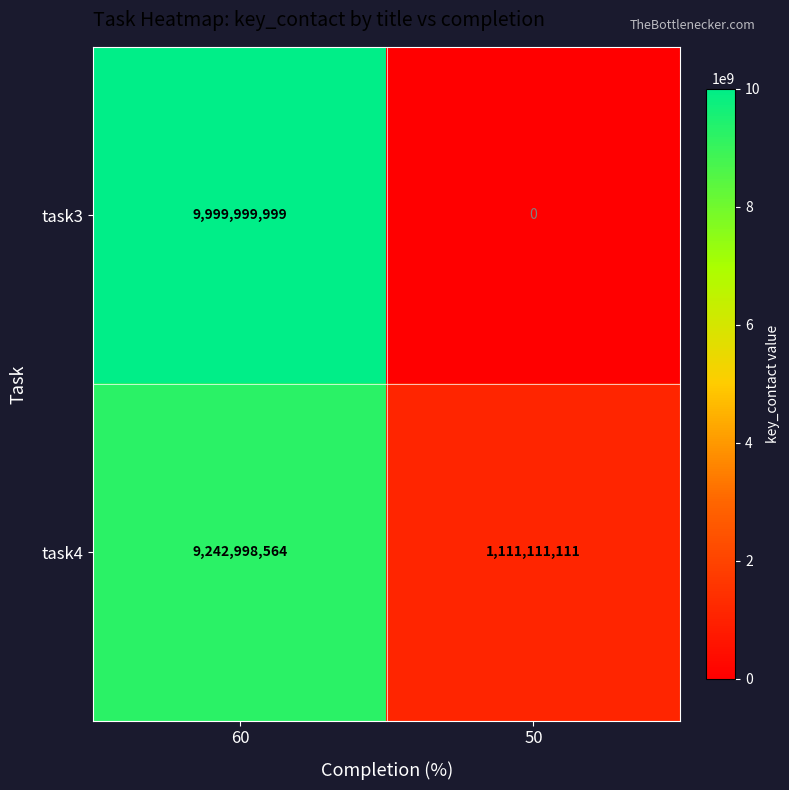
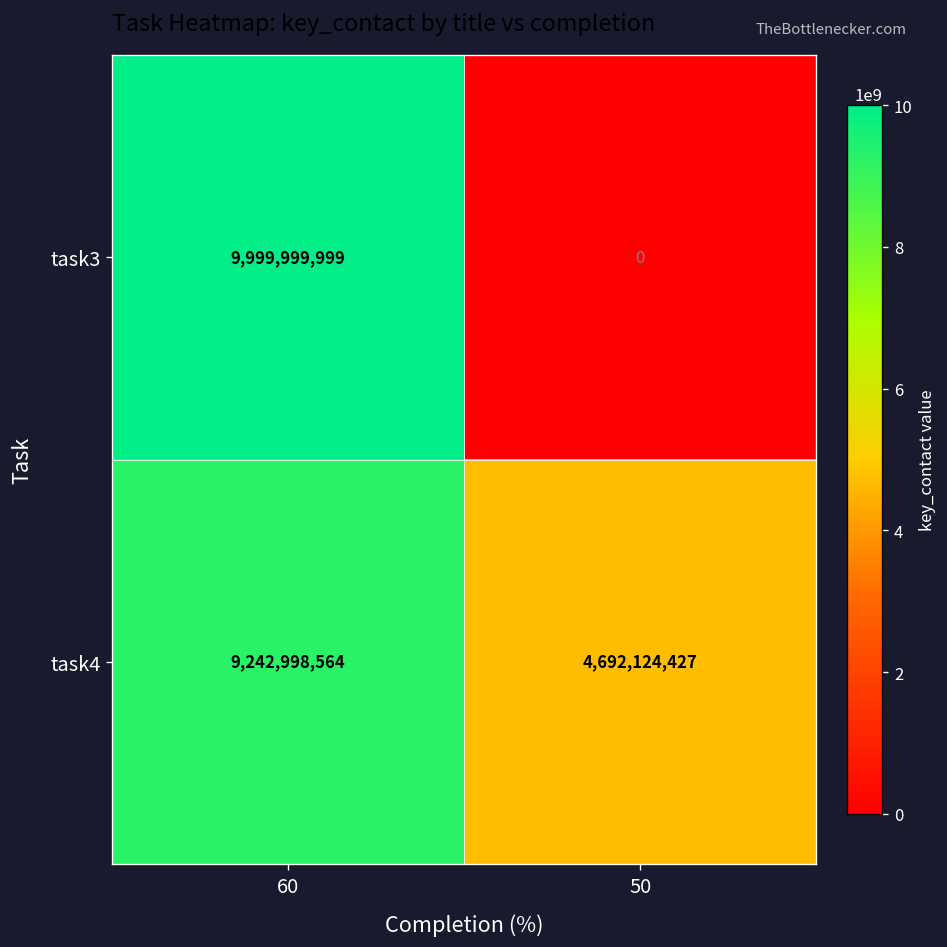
  {
    "task3": {
      "60": "9,999,999,999",
      "50": "0"
    },
    "task4": {
      "60": "9,242,998,564",
-     "50": "1,111,111,111"
+     "50": "4,692,124,427"
    }
  }
